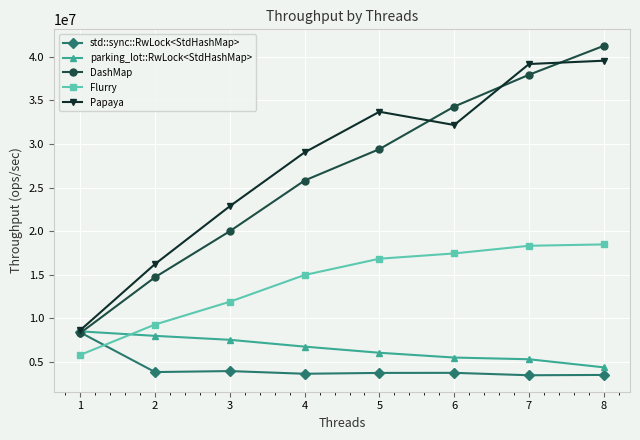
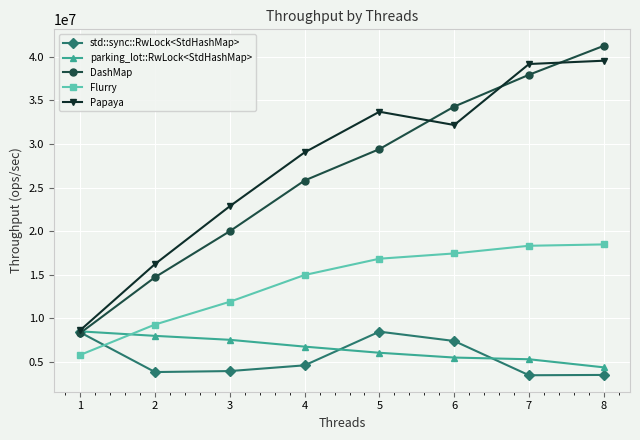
  {
    "std::sync::RwLock<StdHashMap>": {
      "2": 4000000,
      "3": 4000000,
-     "4": 4000000,
-     "5": 4000000,
-     "6": 4000000,
+     "4": 5000000,
+     "5": 8000000,
+     "6": 7000000,
      "7": 3000000,
      "8": 4000000
    }
  }
